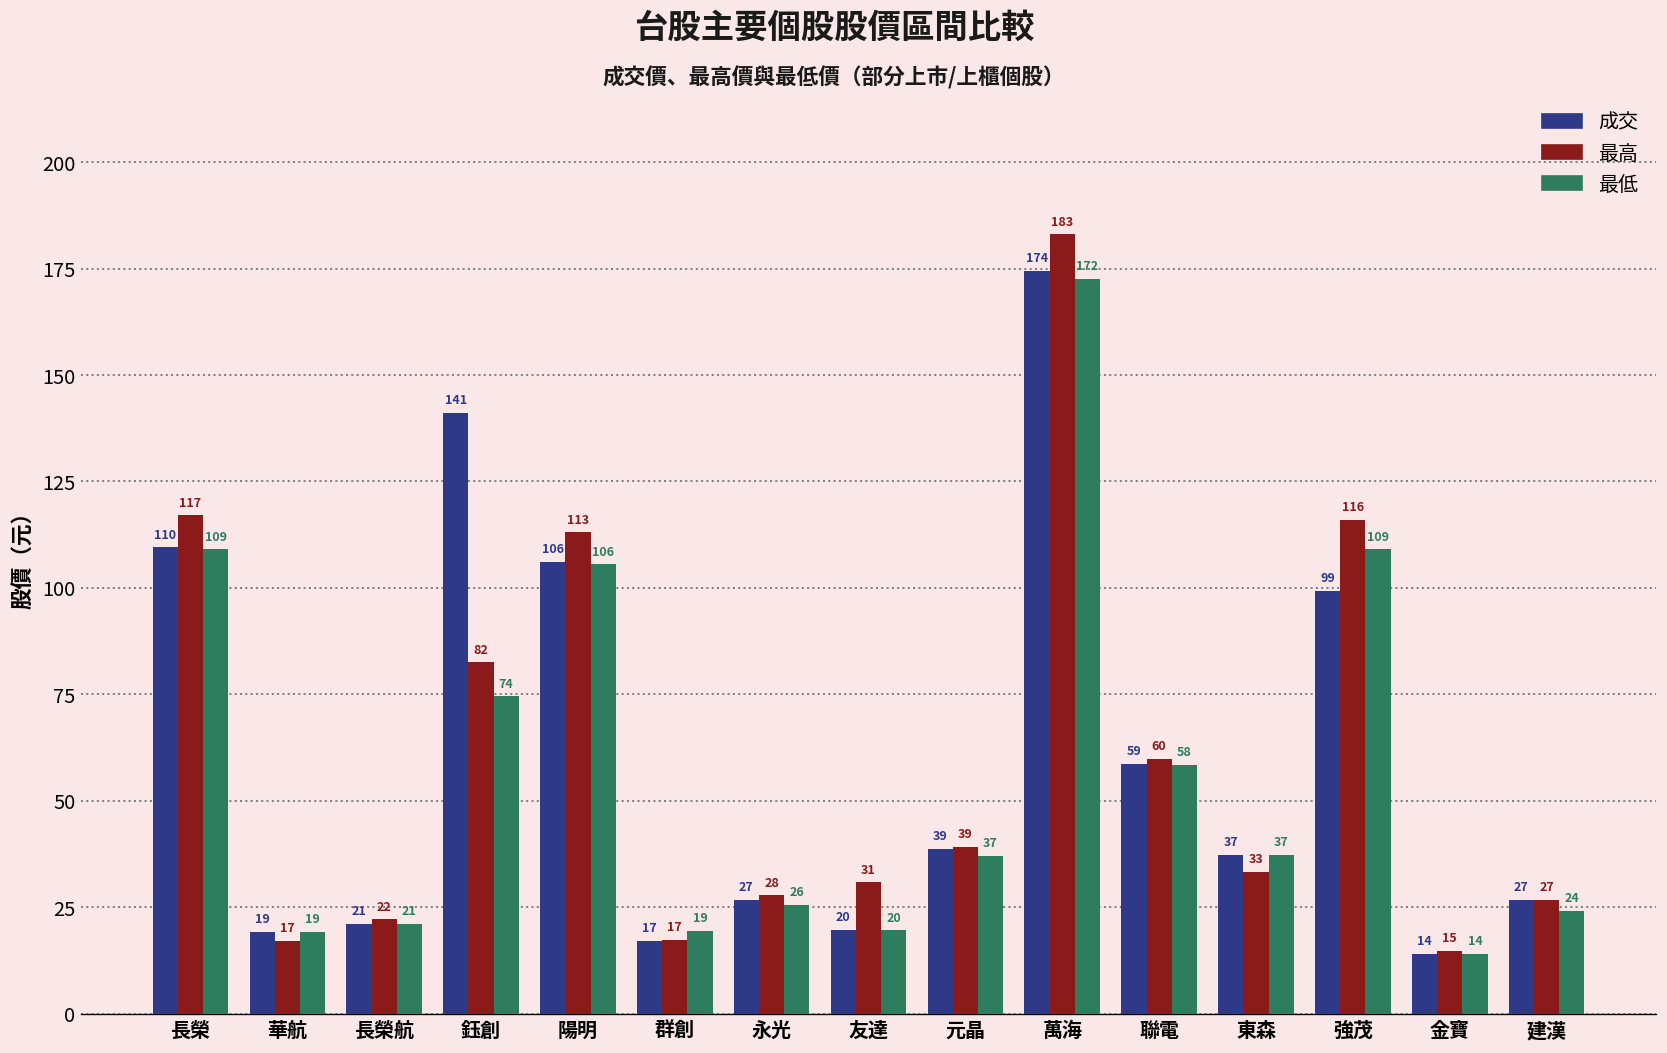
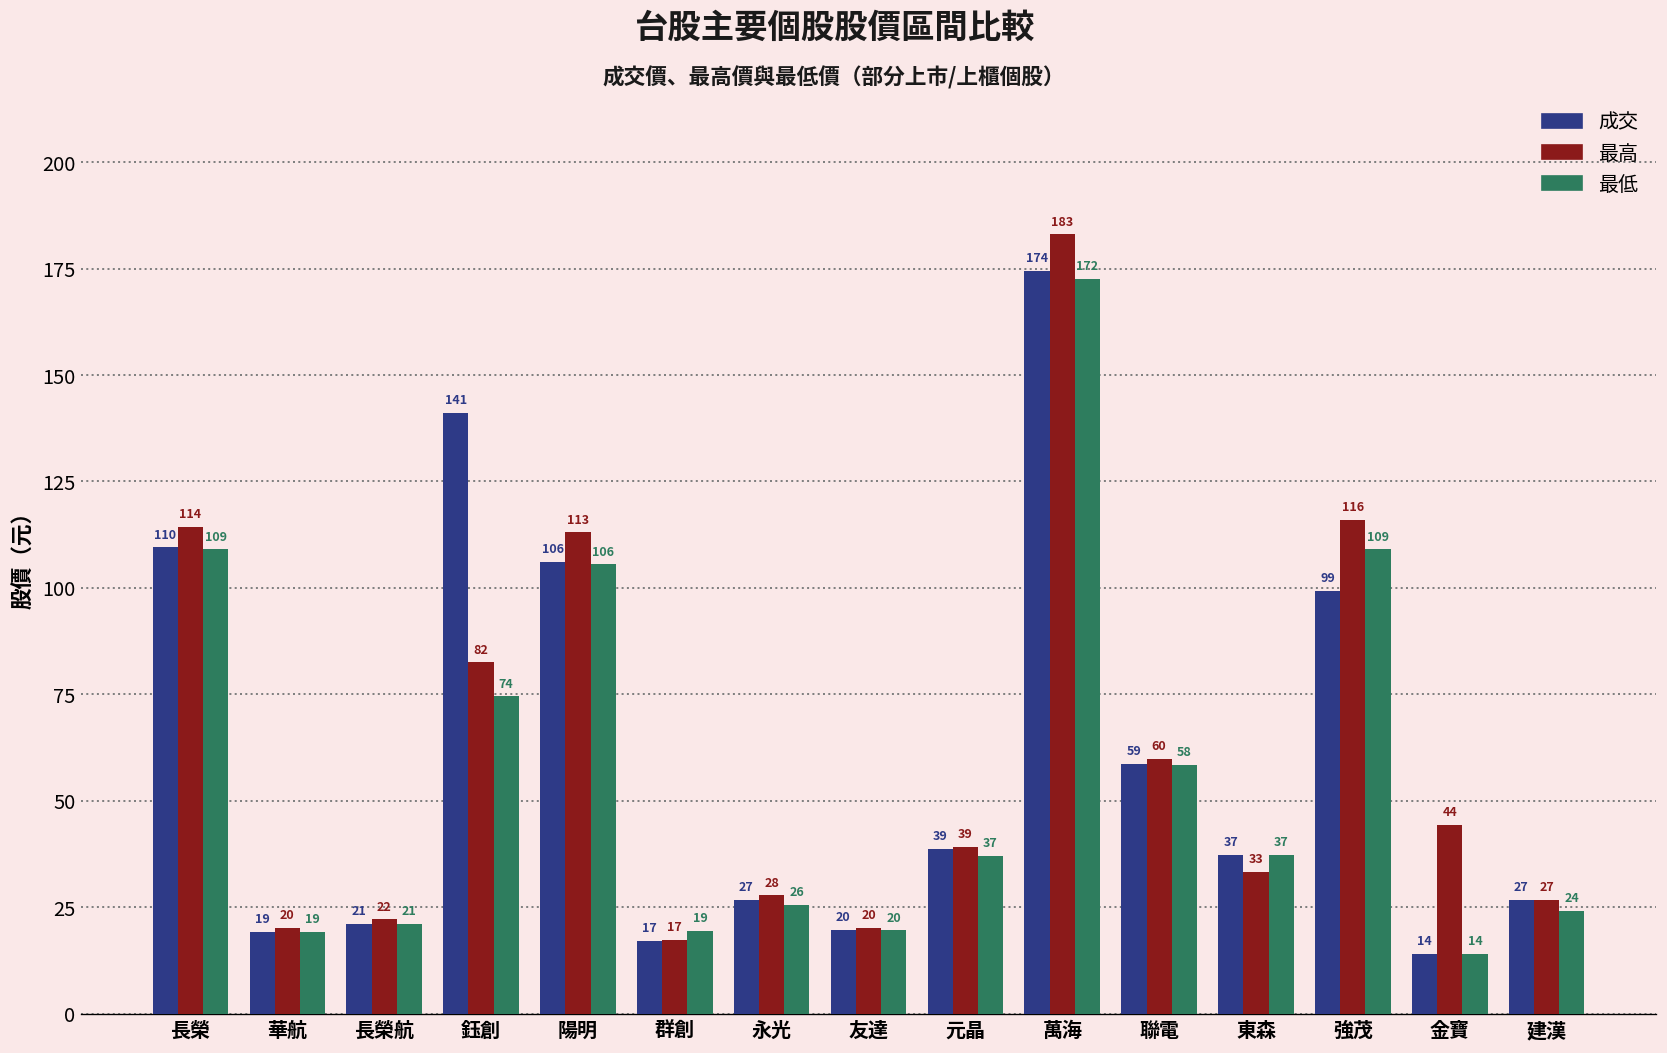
  {
    "成交": {
      "長榮": 110,
      "華航": 19,
      "長榮航": 21,
      "鈺創": 141,
      "陽明": 106,
      "群創": 17,
      "永光": 27,
      "友達": 20,
      "元晶": 39,
      "萬海": 174,
      "聯電": 59,
      "東森": 37,
      "強茂": 99,
      "金寶": 14,
      "建漢": 27
    },
    "最高": {
-     "長榮": 117,
-     "華航": 17,
+     "長榮": 114,
+     "華航": 20,
      "長榮航": 22,
      "鈺創": 82,
      "陽明": 113,
      "群創": 17,
      "永光": 28,
-     "友達": 31,
+     "友達": 20,
      "元晶": 39,
      "萬海": 183,
      "聯電": 60,
      "東森": 33,
      "強茂": 116,
-     "金寶": 15,
+     "金寶": 44,
      "建漢": 27
    },
    "最低": {
      "長榮": 109,
      "華航": 19,
      "長榮航": 21,
      "鈺創": 74,
      "陽明": 106,
      "群創": 19,
      "永光": 26,
      "友達": 20,
      "元晶": 37,
      "萬海": 172,
      "聯電": 58,
      "東森": 37,
      "強茂": 109,
      "金寶": 14,
      "建漢": 24
    }
  }
